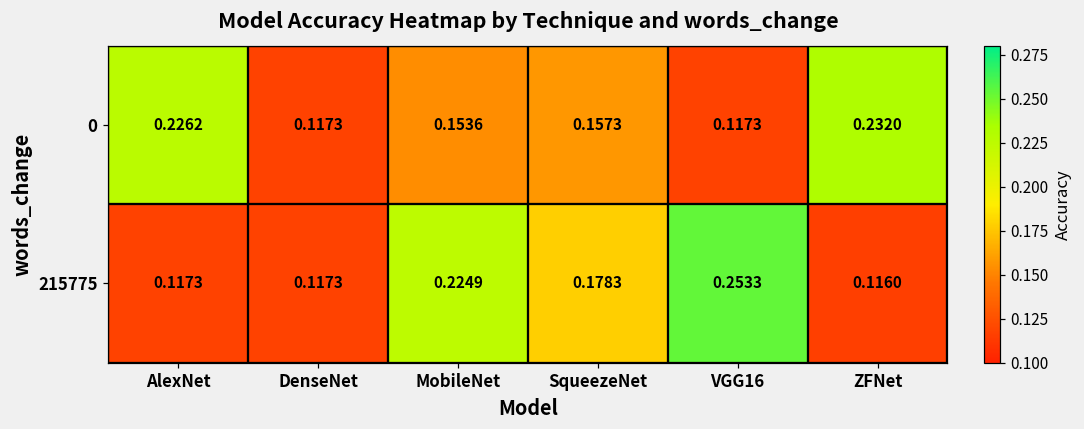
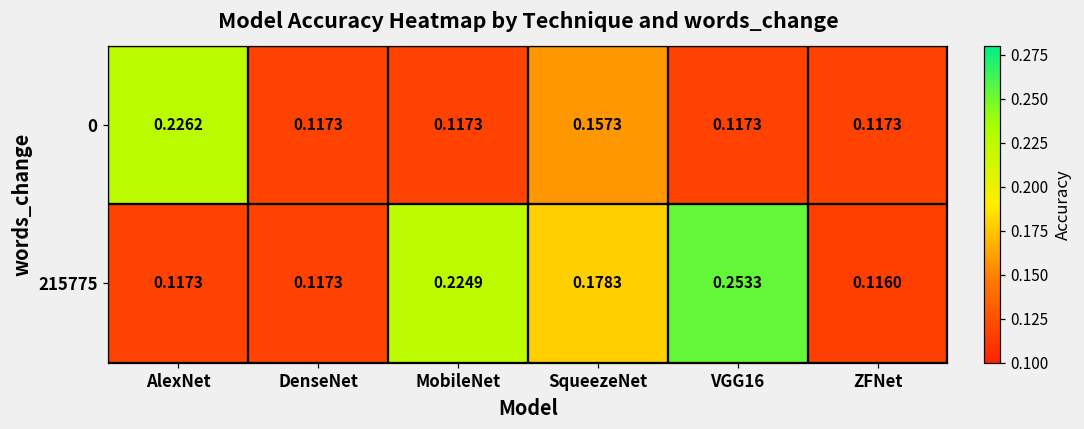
  {
    "0": {
      "AlexNet": 0.2262,
      "DenseNet": 0.1173,
-     "MobileNet": 0.1536,
+     "MobileNet": 0.1173,
      "SqueezeNet": 0.1573,
      "VGG16": 0.1173,
-     "ZFNet": 0.2320
+     "ZFNet": 0.1173
    },
    "215775": {
      "AlexNet": 0.1173,
      "DenseNet": 0.1173,
      "MobileNet": 0.2249,
      "SqueezeNet": 0.1783,
      "VGG16": 0.2533,
      "ZFNet": 0.1160
    }
  }
